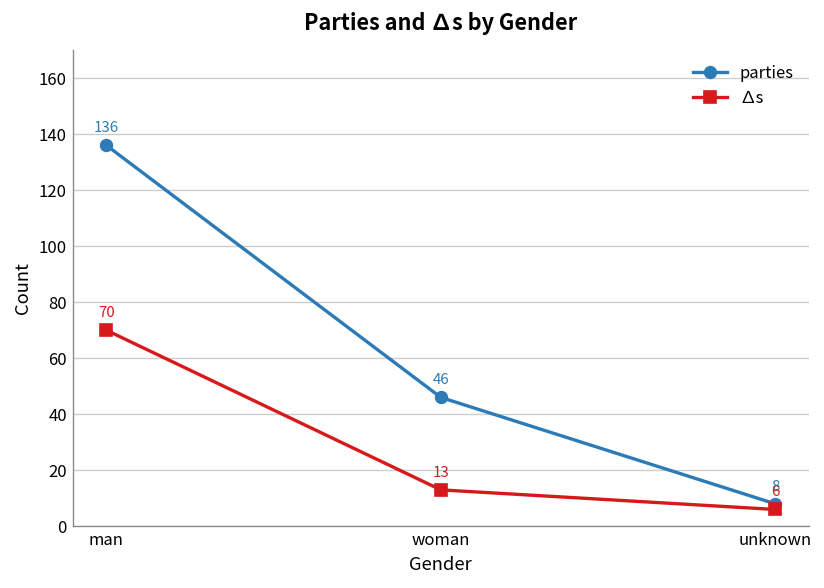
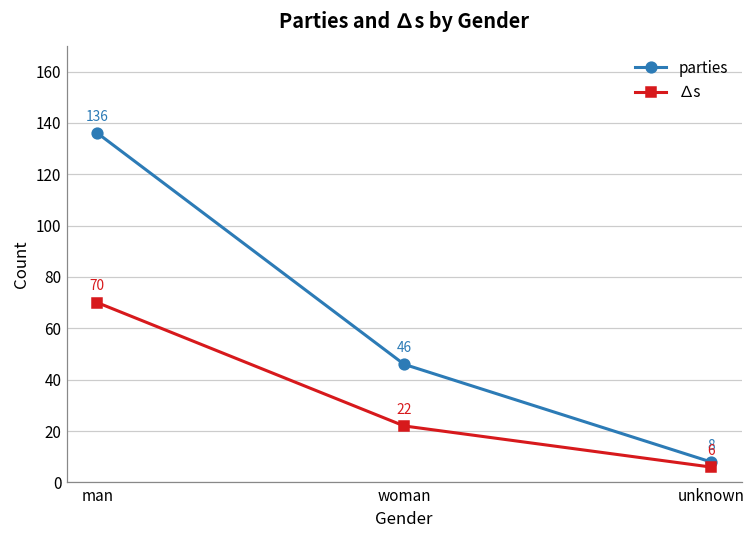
  {
    "parties": {
      "man": 136,
      "woman": 46
    },
    "∆s": {
      "man": 70,
-     "woman": 13
+     "woman": 22
    }
  }
